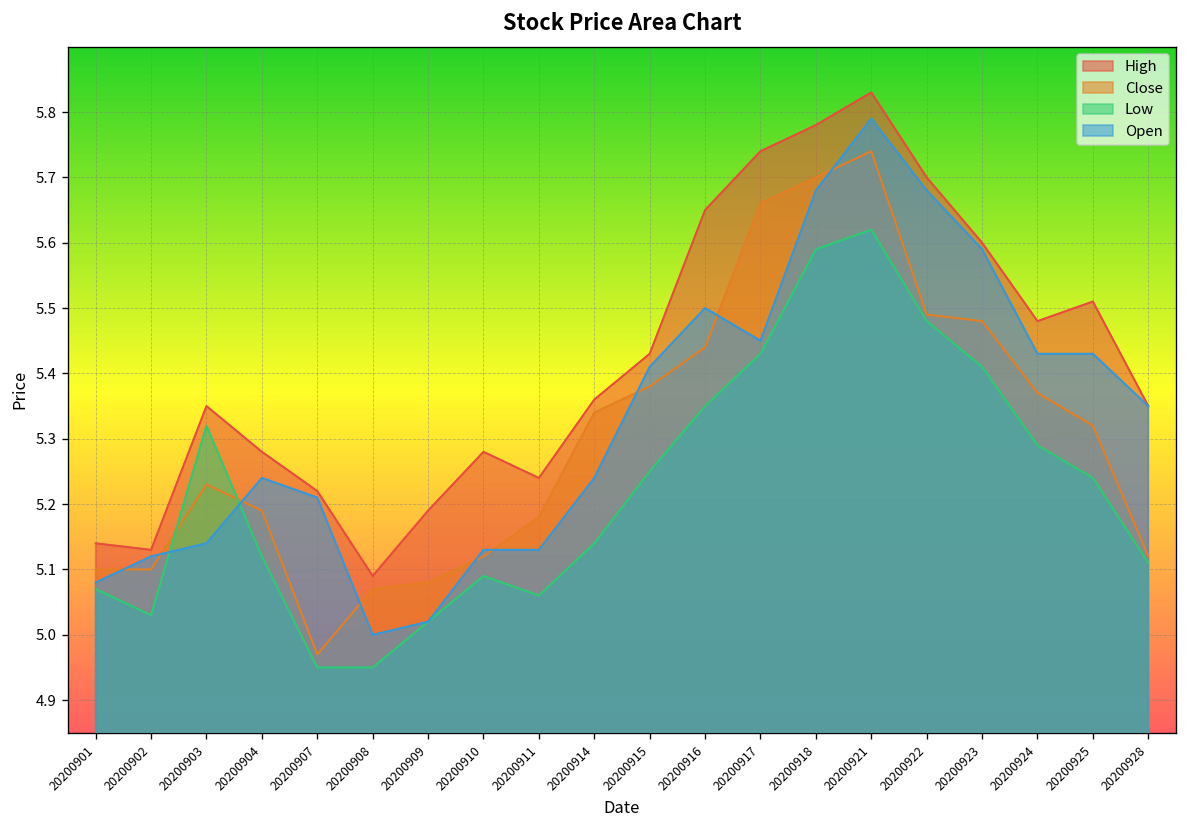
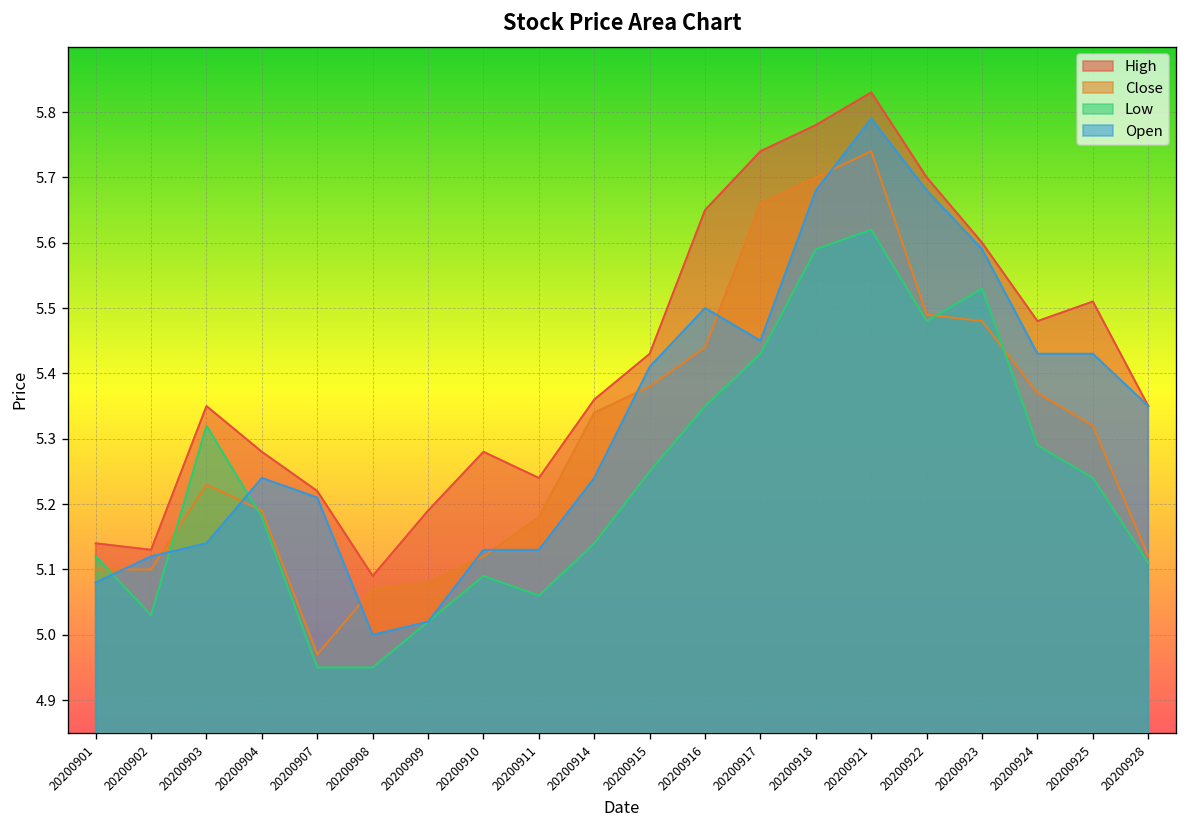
  {
    "Low": {
-     "20200901": 5.07,
+     "20200901": 5.12,
      "20200902": 5.03,
      "20200903": 5.32,
-     "20200904": 5.12,
+     "20200904": 5.18,
      "20200907": 4.95,
      "20200908": 4.95,
      "20200910": 5.09,
      "20200911": 5.06,
      "20200914": 5.14,
      "20200915": 5.25,
      "20200916": 5.35,
      "20200917": 5.43,
      "20200918": 5.59,
      "20200921": 5.62,
      "20200922": 5.48,
-     "20200923": 5.41,
+     "20200923": 5.53,
      "20200924": 5.29,
      "20200925": 5.24,
      "20200928": 5.11
    },
    "Open": {
      "20200901": 5.08,
      "20200902": 5.12,
      "20200903": 5.14,
      "20200904": 5.24,
      "20200907": 5.21,
      "20200908": 5.00,
      "20200910": 5.13,
      "20200911": 5.13,
      "20200914": 5.24,
      "20200915": 5.41,
      "20200916": 5.50,
      "20200917": 5.45,
      "20200918": 5.68,
      "20200921": 5.79,
      "20200922": 5.68,
      "20200923": 5.59,
      "20200924": 5.43,
      "20200925": 5.43
    }
  }
